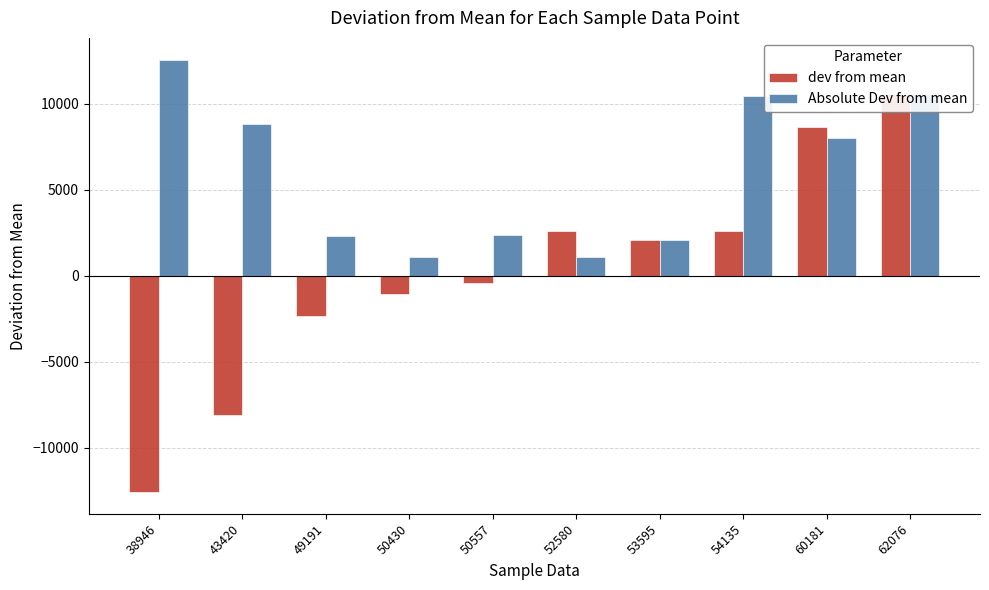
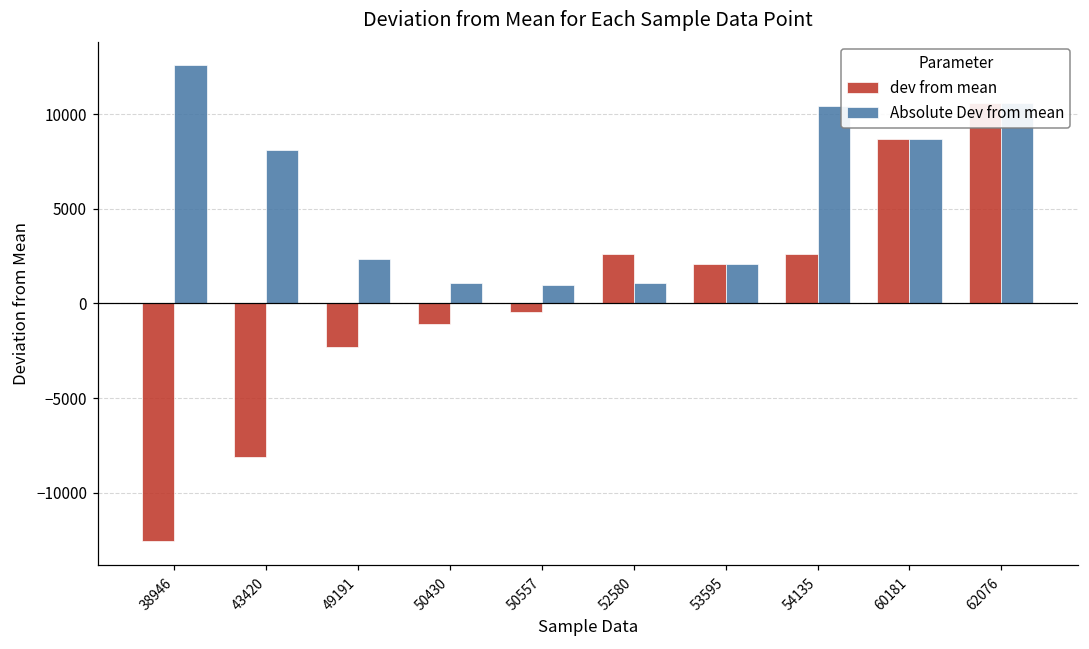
  {
    "dev from mean": {
      "38946": -12600,
      "43420": -8100,
      "49191": -2300,
      "50430": -1100,
      "50557": -400,
      "52580": 2600,
      "53595": 2100,
      "54135": 2600,
      "60181": 8700
    },
    "Absolute Dev from mean": {
      "38946": 12600,
-     "43420": 8800,
+     "43420": 8100,
      "49191": 2300,
      "50430": 1100,
-     "50557": 2400,
+     "50557": 1000,
      "52580": 1100,
      "53595": 2100,
      "54135": 10400,
-     "60181": 8000
+     "60181": 8700
    }
  }
